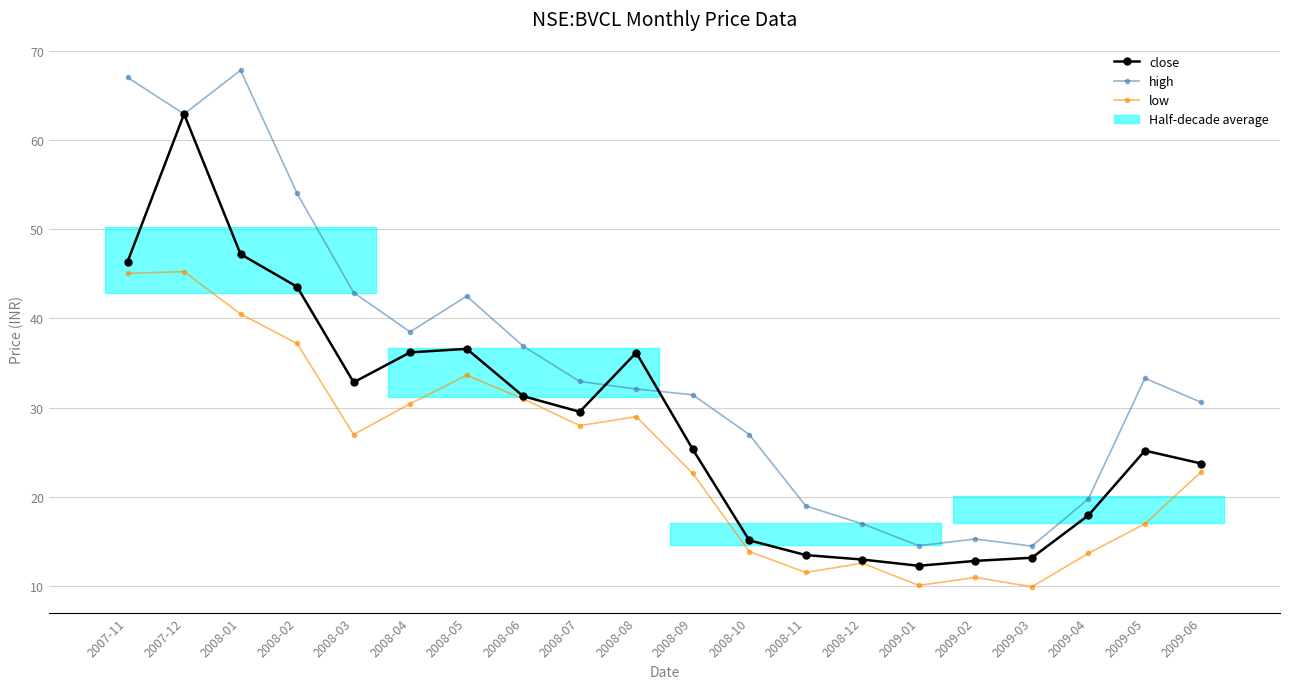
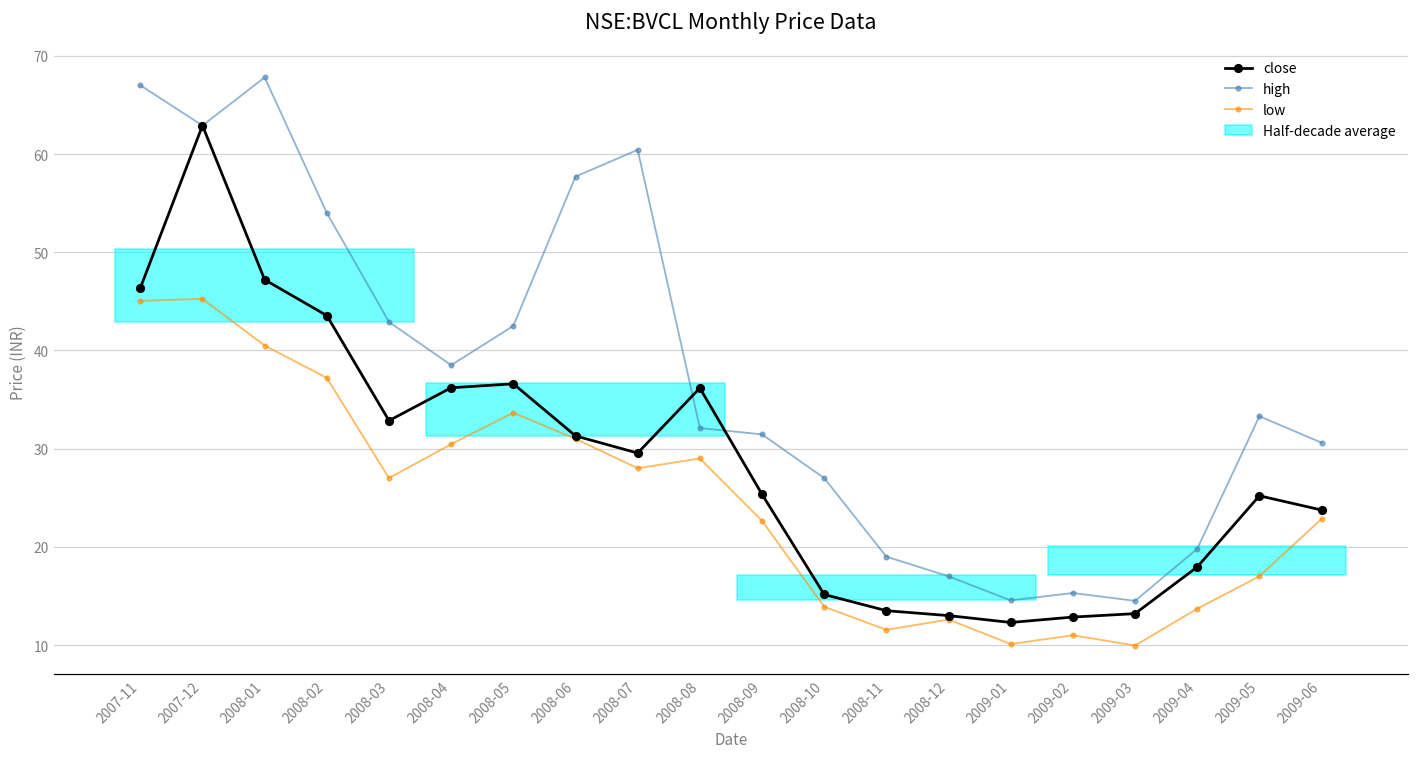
  {
    "close": {
      "2007-11": 46,
      "2008-01": 47,
      "2008-02": 44,
      "2008-03": 33,
      "2008-04": 36,
      "2008-05": 37,
      "2008-06": 31,
      "2008-07": 30,
      "2008-08": 36,
      "2008-09": 25,
      "2008-10": 15,
      "2008-11": 14,
      "2008-12": 13,
      "2009-01": 12,
      "2009-02": 13,
      "2009-03": 13,
      "2009-04": 18,
      "2009-05": 25,
      "2009-06": 24
    },
    "high": {
      "2007-11": 67,
      "2008-01": 68,
      "2008-02": 54,
      "2008-03": 43,
      "2008-04": 39,
      "2008-05": 43,
-     "2008-06": 37,
-     "2008-07": 33,
+     "2008-06": 58,
+     "2008-07": 60,
      "2008-08": 32,
      "2008-09": 31,
      "2008-10": 27,
      "2008-11": 19,
      "2008-12": 17,
      "2009-01": 15,
      "2009-02": 15,
      "2009-03": 15,
      "2009-04": 20,
      "2009-05": 33,
      "2009-06": 31
    },
    "low": {
      "2007-11": 45,
      "2007-12": 45,
      "2008-01": 41,
      "2008-02": 37,
      "2008-03": 27,
      "2008-04": 30,
      "2008-05": 34,
      "2008-06": 31,
      "2008-07": 28,
      "2008-08": 29,
      "2008-09": 23,
      "2008-10": 14,
      "2008-11": 12,
      "2008-12": 13,
      "2009-01": 10,
      "2009-02": 11,
      "2009-03": 10,
      "2009-04": 14,
      "2009-05": 17,
      "2009-06": 23
    }
  }
